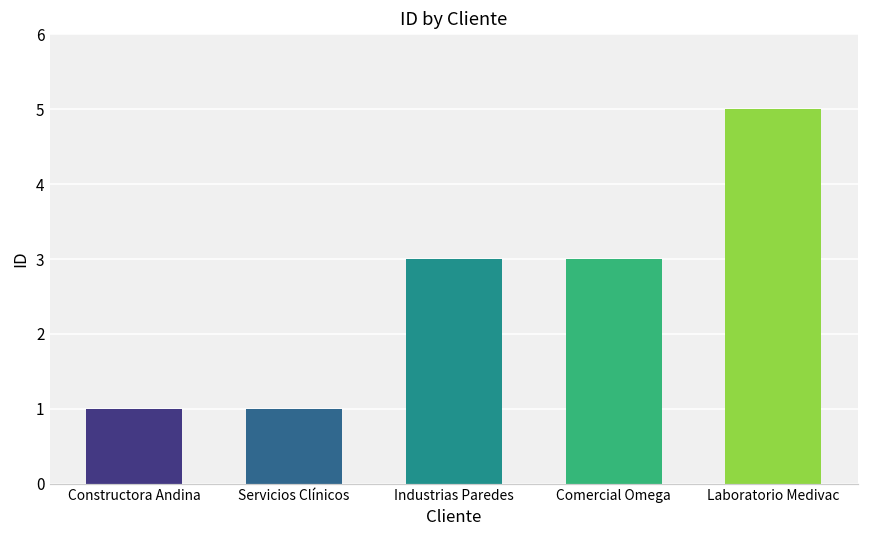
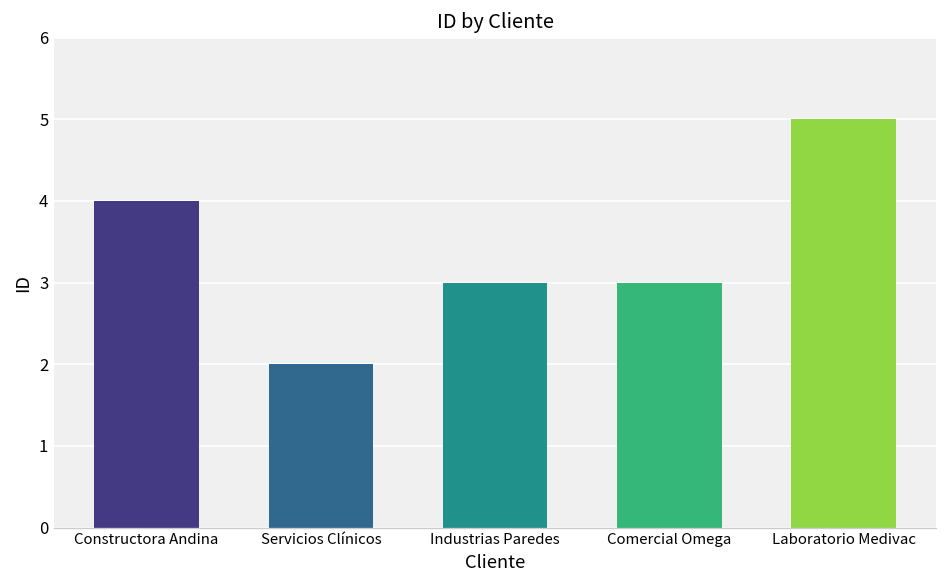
  {
-   "Constructora Andina": 1,
-   "Servicios Clínicos": 1,
+   "Constructora Andina": 4,
+   "Servicios Clínicos": 2,
    "Industrias Paredes": 3,
    "Comercial Omega": 3,
    "Laboratorio Medivac": 5
  }
